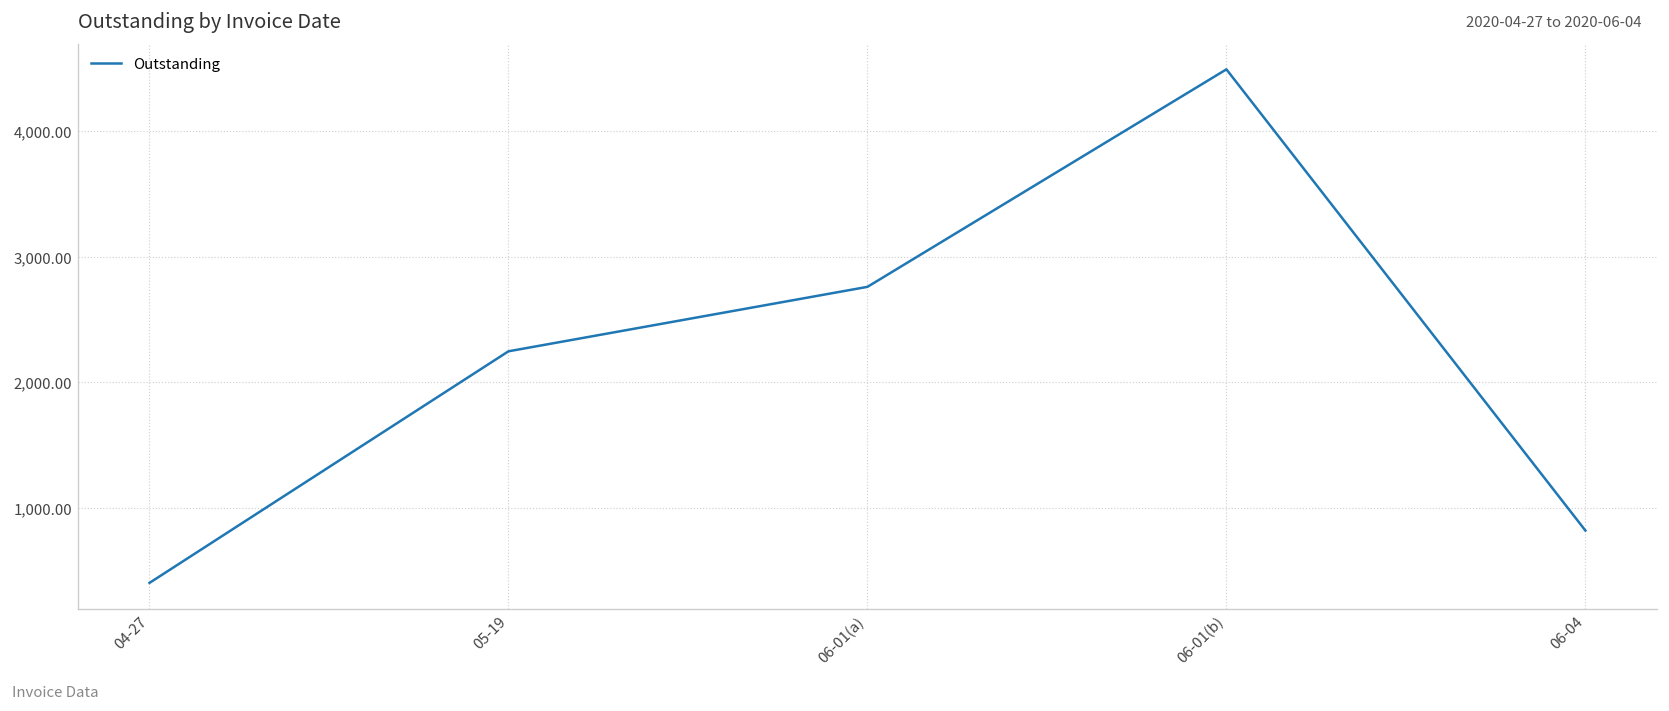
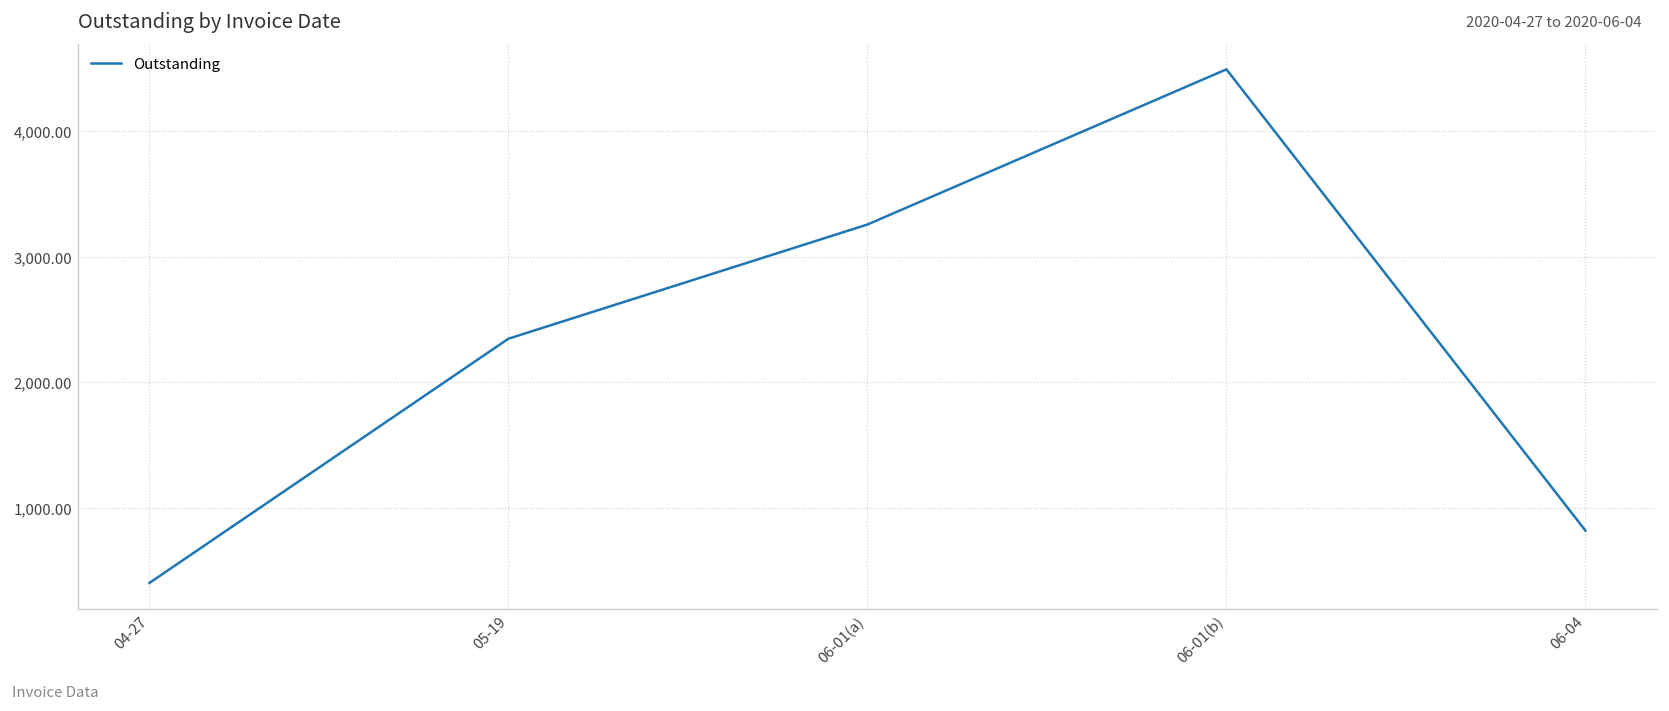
  {
    "04-27": "400",
-   "05-19": "2,250",
-   "06-01(a)": "2,760",
+   "05-19": "2,350",
+   "06-01(a)": "3,260",
    "06-01(b)": "4,490",
    "06-04": "820"
  }
